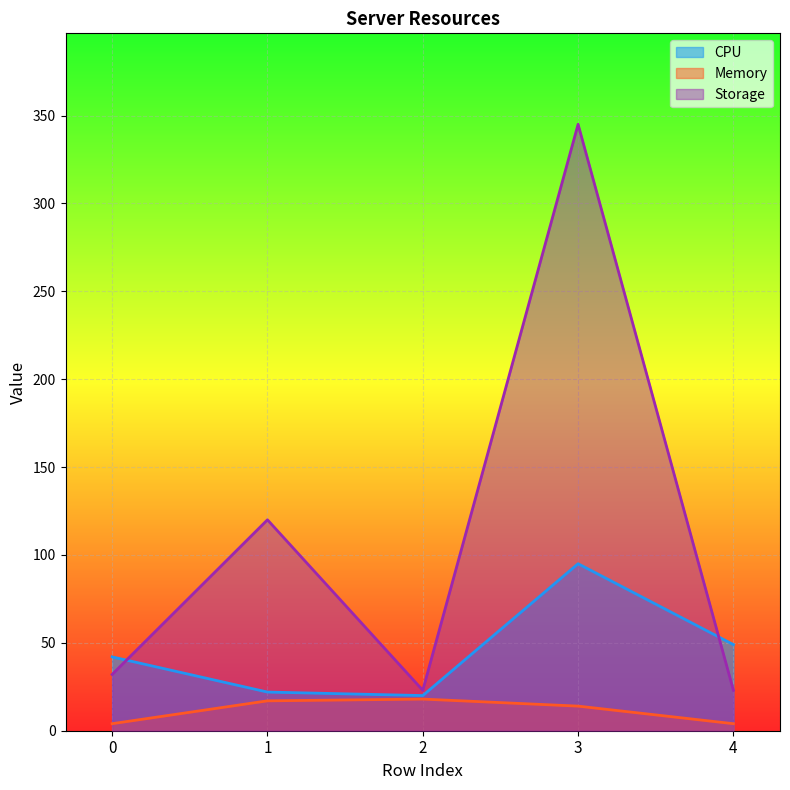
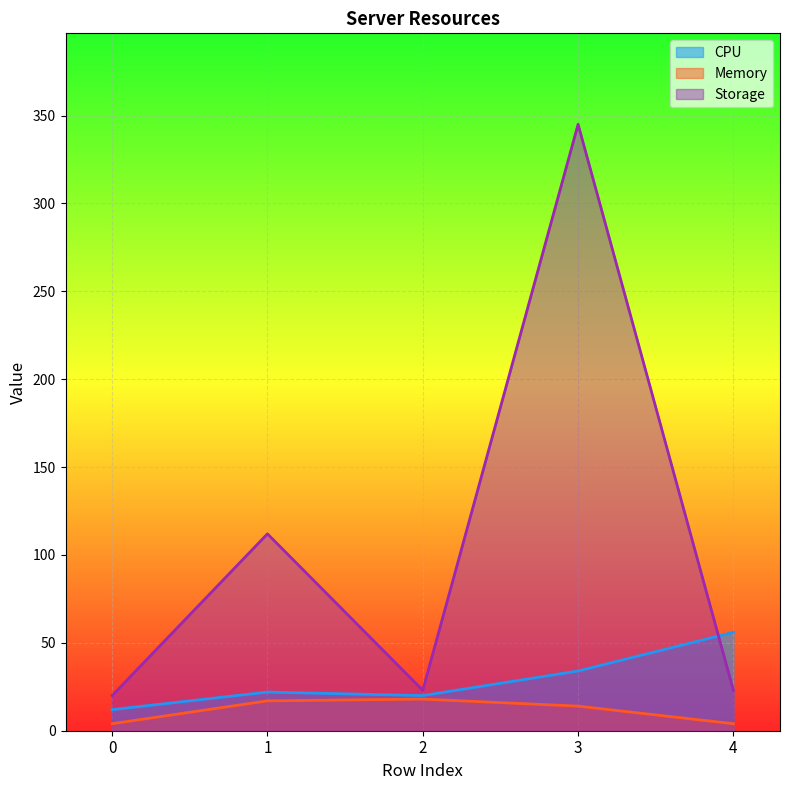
  {
    "CPU": {
-     "0": 42,
+     "0": 12,
      "1": 22,
      "2": 20,
-     "3": 95,
-     "4": 49
+     "3": 34,
+     "4": 56
    },
    "Memory": {
      "0": 4,
      "1": 17,
      "2": 18,
      "3": 14,
      "4": 4
    },
    "Storage": {
-     "0": 32,
-     "1": 120,
+     "0": 20,
+     "1": 112,
      "2": 23,
      "3": 345,
      "4": 23
    }
  }
